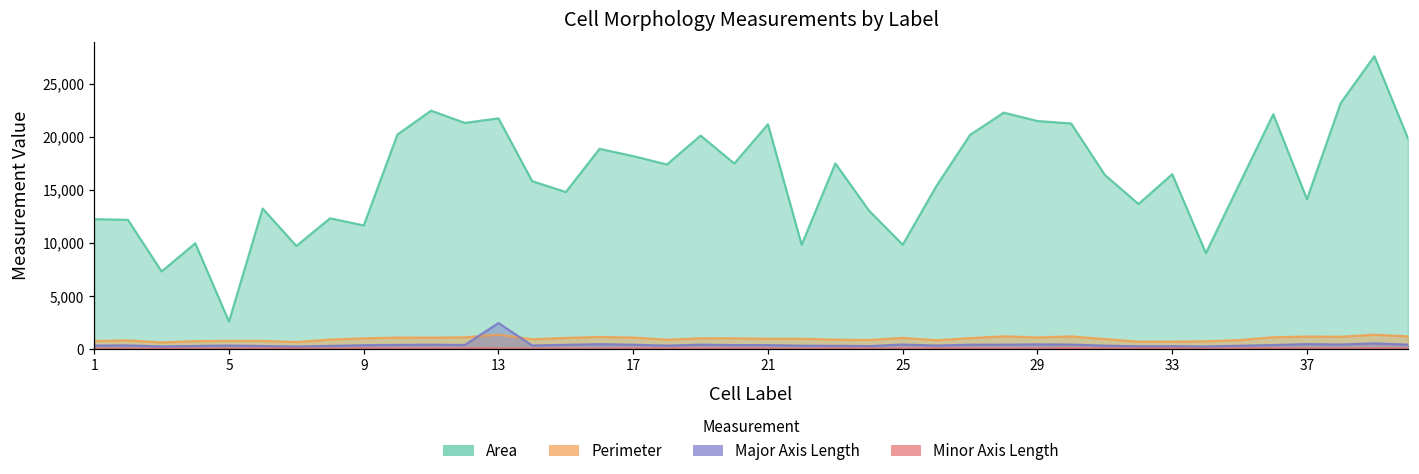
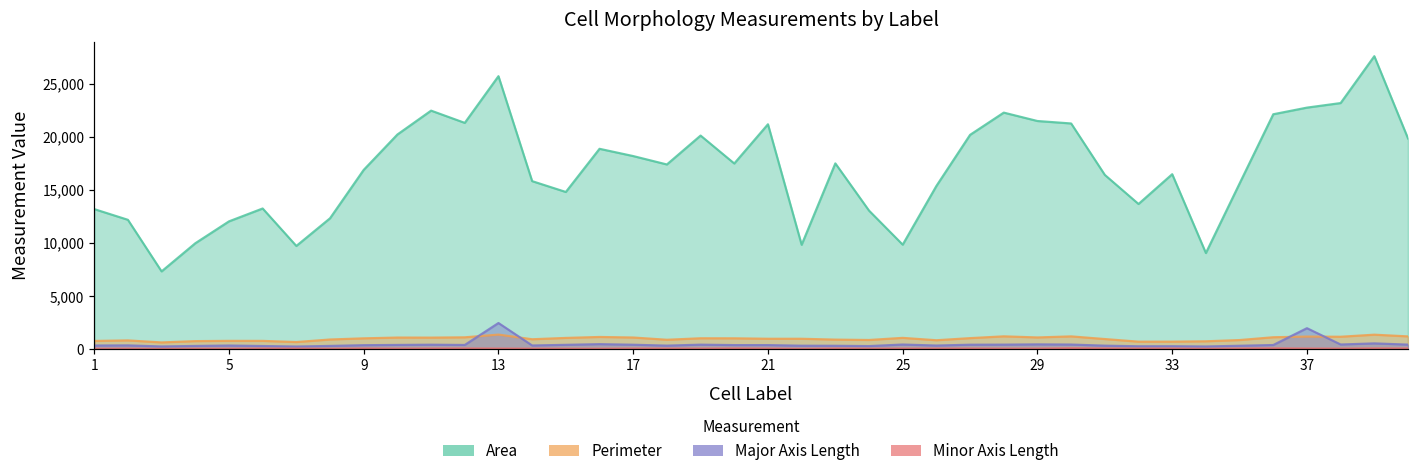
  {
    "Area": {
-     "1": "12,000",
-     "5": "3,000",
-     "9": "12,000",
-     "13": "22,000",
+     "1": "13,000",
+     "5": "12,000",
+     "9": "17,000",
+     "13": "26,000",
      "17": "18,000",
      "21": "21,000",
      "25": "10,000",
      "29": "21,000",
      "33": "16,000",
-     "37": "14,000"
+     "37": "23,000"
    },
    "Major Axis Length": {
      "1": "0",
      "5": "0",
      "9": "0",
      "13": "2,000",
      "17": "0",
      "21": "0",
      "25": "0",
      "29": "0",
-     "37": "0"
+     "37": "2,000"
    }
  }
